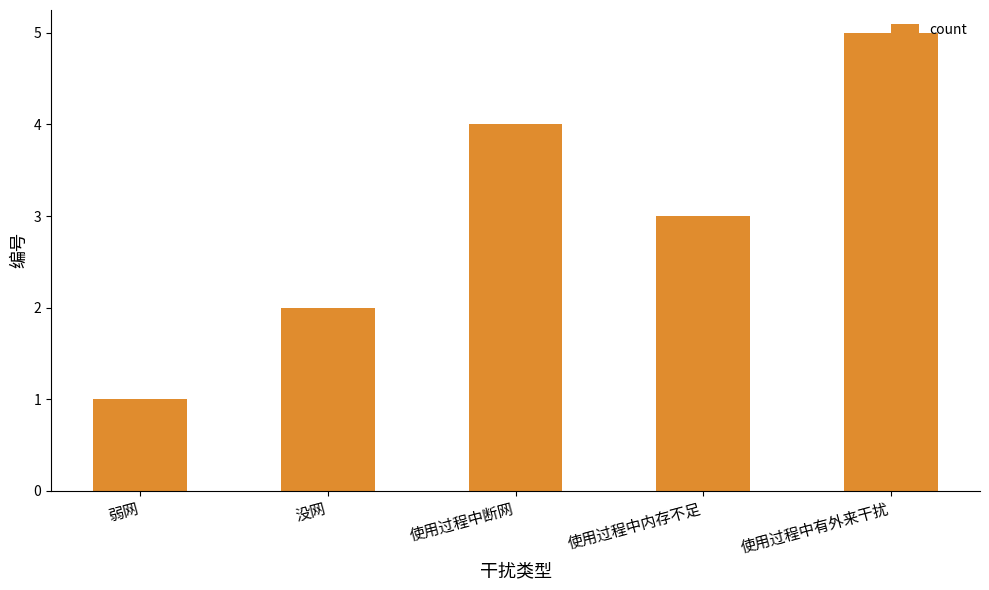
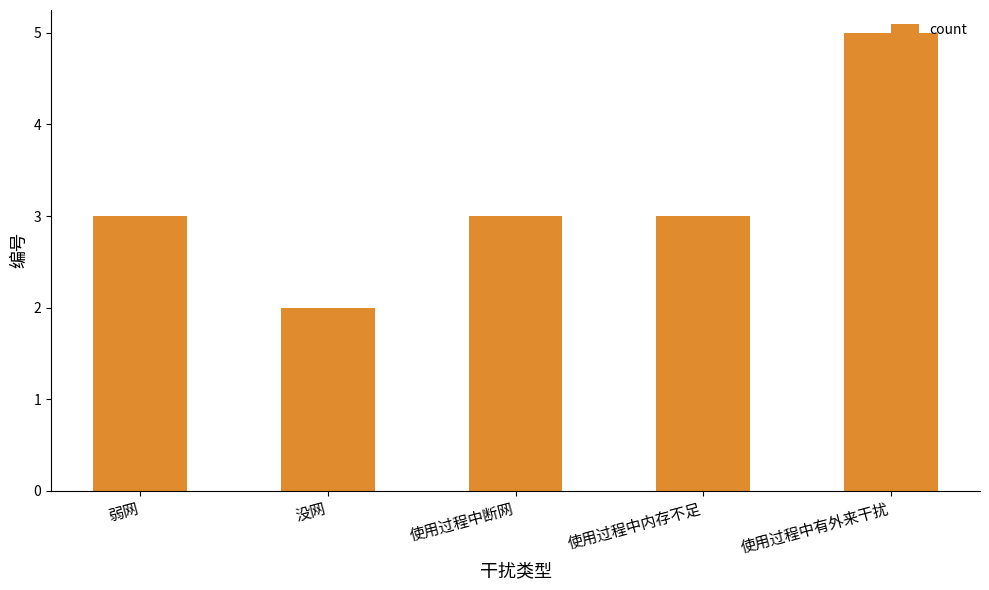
  {
-   "弱网": 1,
+   "弱网": 3,
    "没网": 2,
-   "使用过程中断网": 4,
+   "使用过程中断网": 3,
    "使用过程中内存不足": 3,
    "使用过程中有外来干扰": 5
  }
